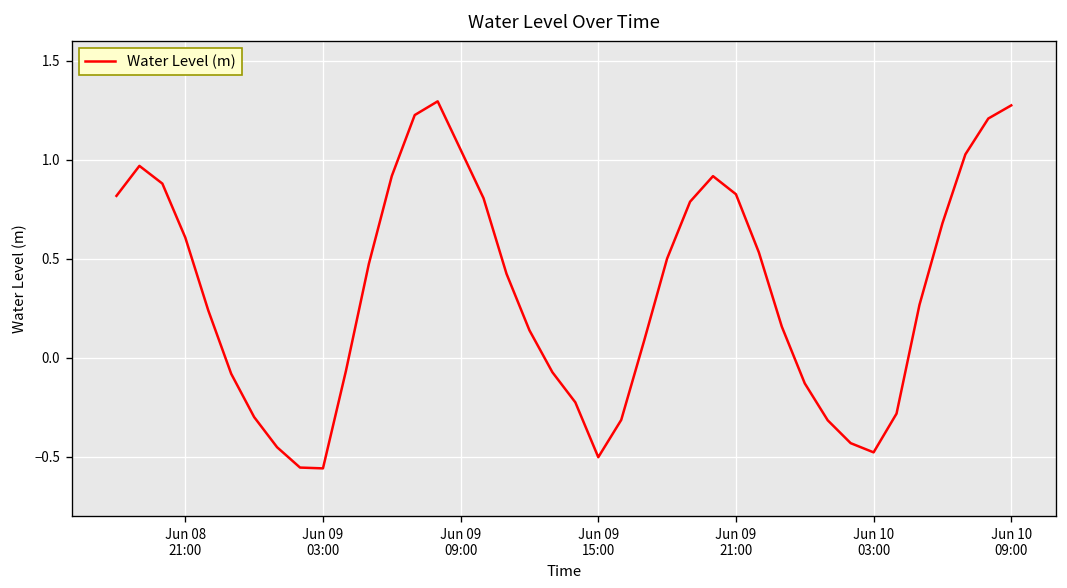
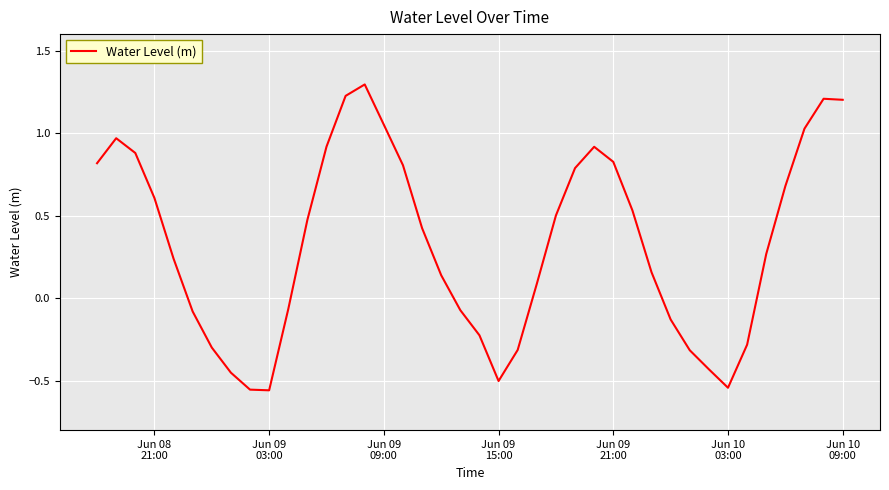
  {
    "Jun 08 21:00": 0.61,
    "Jun 09 03:00": -0.56,
    "Jun 09 09:00": 1.05,
    "Jun 09 15:00": -0.50,
    "Jun 09 21:00": 0.83,
-   "Jun 10 03:00": -0.48,
-   "Jun 10 09:00": 1.27
+   "Jun 10 03:00": -0.54,
+   "Jun 10 09:00": 1.20
  }
